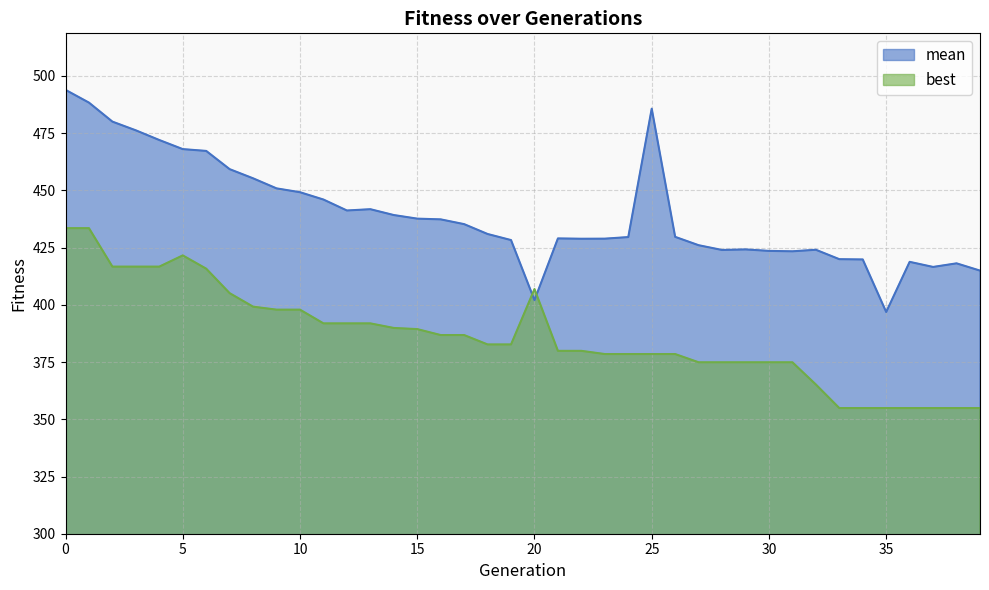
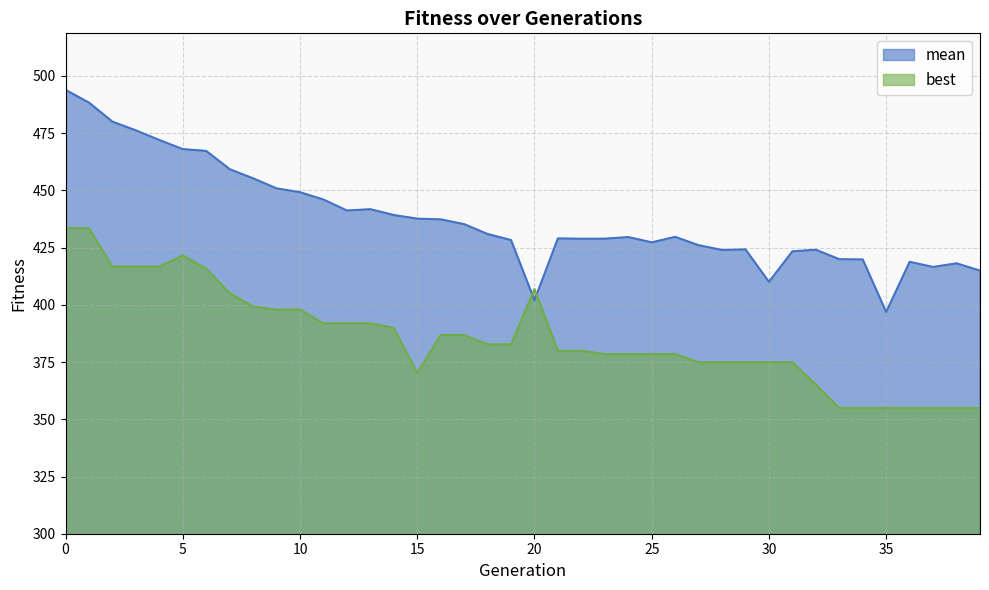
  {
    "mean": {
      "0": 494,
      "5": 468,
      "10": 449,
      "15": 438,
      "20": 402,
-     "25": 486,
-     "30": 424,
+     "25": 427,
+     "30": 410,
      "35": 397
    },
    "best": {
      "0": 434,
      "5": 422,
      "10": 398,
-     "15": 389,
+     "15": 370,
      "20": 407,
      "25": 379,
      "30": 375,
      "35": 355
    }
  }
